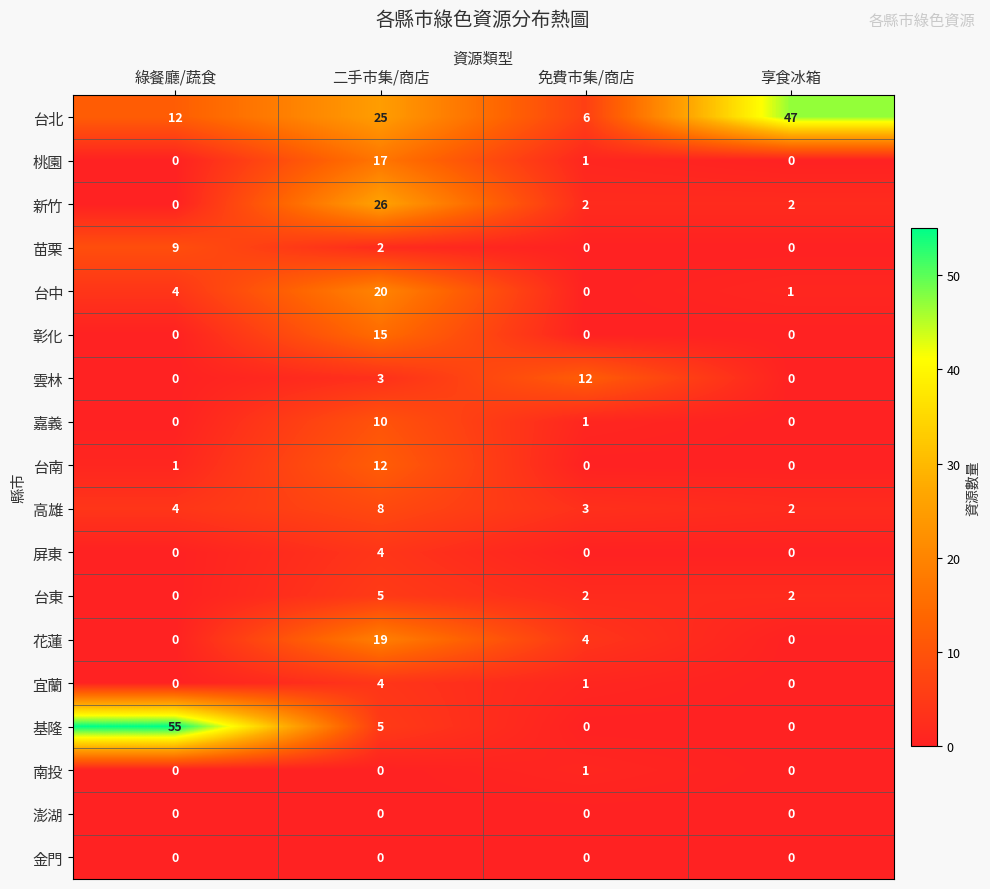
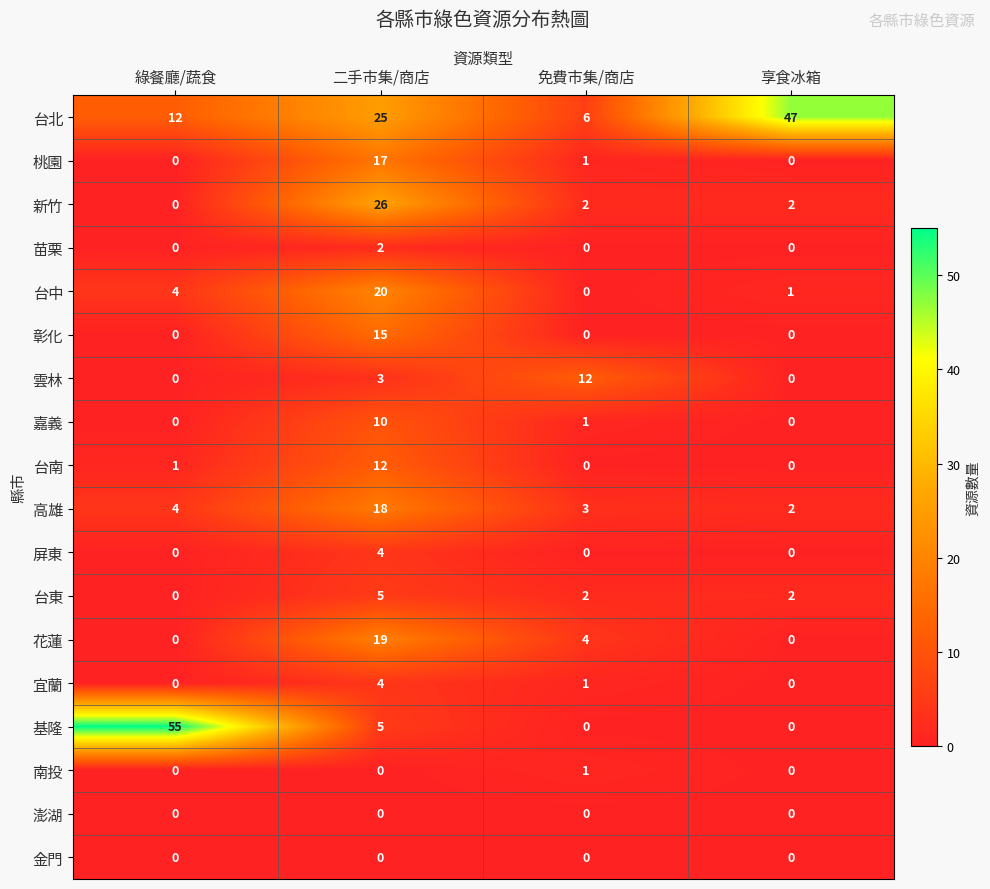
  {
    "台北": {
      "綠餐廳/蔬食": 12,
      "二手市集/商店": 25,
      "免費市集/商店": 6,
      "享食冰箱": 47
    },
    "桃園": {
      "綠餐廳/蔬食": 0,
      "二手市集/商店": 17,
      "免費市集/商店": 1,
      "享食冰箱": 0
    },
    "新竹": {
      "綠餐廳/蔬食": 0,
      "二手市集/商店": 26,
      "免費市集/商店": 2,
      "享食冰箱": 2
    },
    "苗栗": {
-     "綠餐廳/蔬食": 9,
+     "綠餐廳/蔬食": 0,
      "二手市集/商店": 2,
      "免費市集/商店": 0,
      "享食冰箱": 0
    },
    "台中": {
      "綠餐廳/蔬食": 4,
      "二手市集/商店": 20,
      "免費市集/商店": 0,
      "享食冰箱": 1
    },
    "彰化": {
      "綠餐廳/蔬食": 0,
      "二手市集/商店": 15,
      "免費市集/商店": 0,
      "享食冰箱": 0
    },
    "雲林": {
      "綠餐廳/蔬食": 0,
      "二手市集/商店": 3,
      "免費市集/商店": 12,
      "享食冰箱": 0
    },
    "嘉義": {
      "綠餐廳/蔬食": 0,
      "二手市集/商店": 10,
      "免費市集/商店": 1,
      "享食冰箱": 0
    },
    "台南": {
      "綠餐廳/蔬食": 1,
      "二手市集/商店": 12,
      "免費市集/商店": 0,
      "享食冰箱": 0
    },
    "高雄": {
      "綠餐廳/蔬食": 4,
-     "二手市集/商店": 8,
+     "二手市集/商店": 18,
      "免費市集/商店": 3,
      "享食冰箱": 2
    },
    "屏東": {
      "綠餐廳/蔬食": 0,
      "二手市集/商店": 4,
      "免費市集/商店": 0,
      "享食冰箱": 0
    },
    "台東": {
      "綠餐廳/蔬食": 0,
      "二手市集/商店": 5,
      "免費市集/商店": 2,
      "享食冰箱": 2
    },
    "花蓮": {
      "綠餐廳/蔬食": 0,
      "二手市集/商店": 19,
      "免費市集/商店": 4,
      "享食冰箱": 0
    },
    "宜蘭": {
      "綠餐廳/蔬食": 0,
      "二手市集/商店": 4,
      "免費市集/商店": 1,
      "享食冰箱": 0
    },
    "基隆": {
      "綠餐廳/蔬食": 55,
      "二手市集/商店": 5,
      "免費市集/商店": 0,
      "享食冰箱": 0
    },
    "南投": {
      "綠餐廳/蔬食": 0,
      "二手市集/商店": 0,
      "免費市集/商店": 1,
      "享食冰箱": 0
    },
    "澎湖": {
      "綠餐廳/蔬食": 0,
      "二手市集/商店": 0,
      "免費市集/商店": 0,
      "享食冰箱": 0
    },
    "金門": {
      "綠餐廳/蔬食": 0,
      "二手市集/商店": 0,
      "免費市集/商店": 0,
      "享食冰箱": 0
    }
  }
